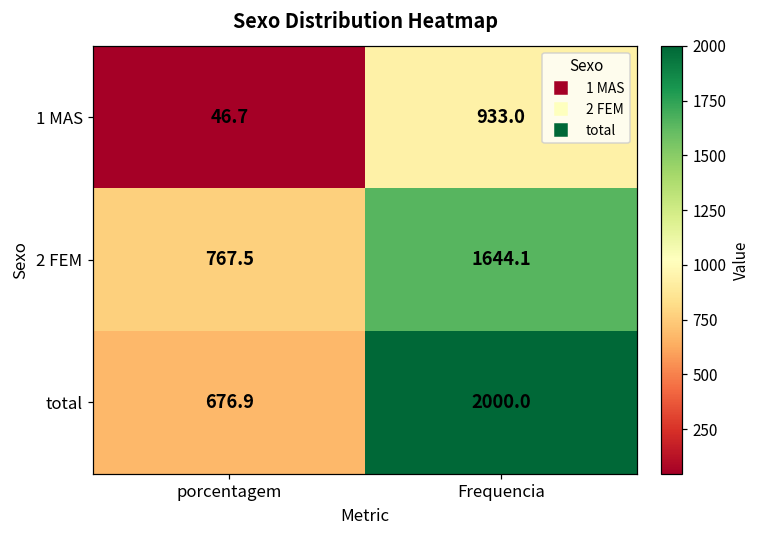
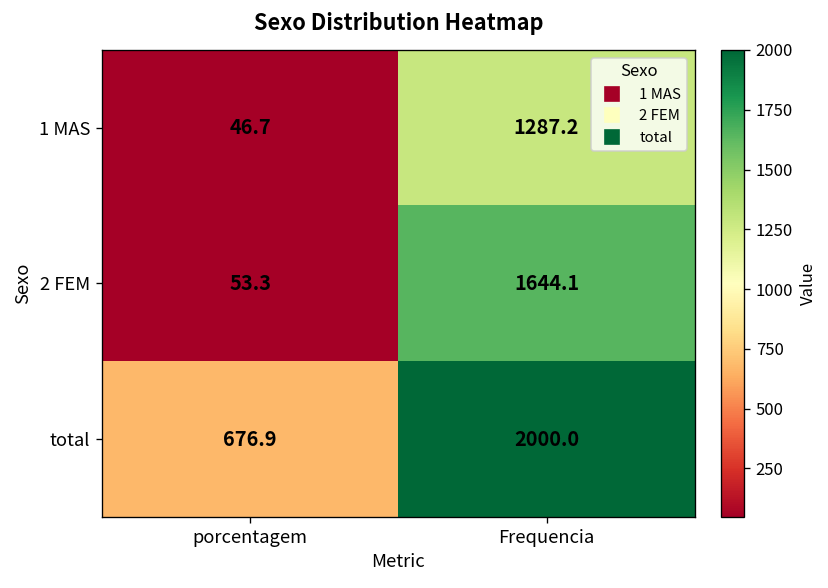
  {
    "1 MAS": {
      "porcentagem": 46.7,
-     "Frequencia": 933.0
+     "Frequencia": 1287.2
    },
    "2 FEM": {
-     "porcentagem": 767.5,
+     "porcentagem": 53.3,
      "Frequencia": 1644.1
    },
    "total": {
      "porcentagem": 676.9,
      "Frequencia": 2000.0
    }
  }
